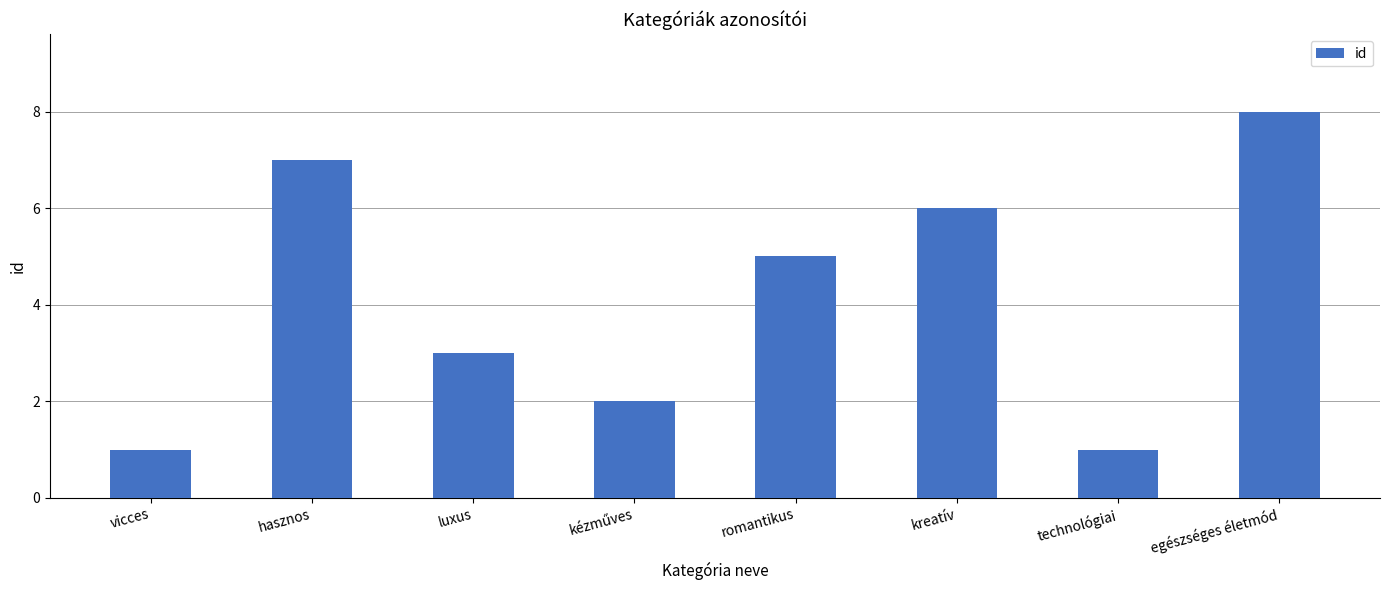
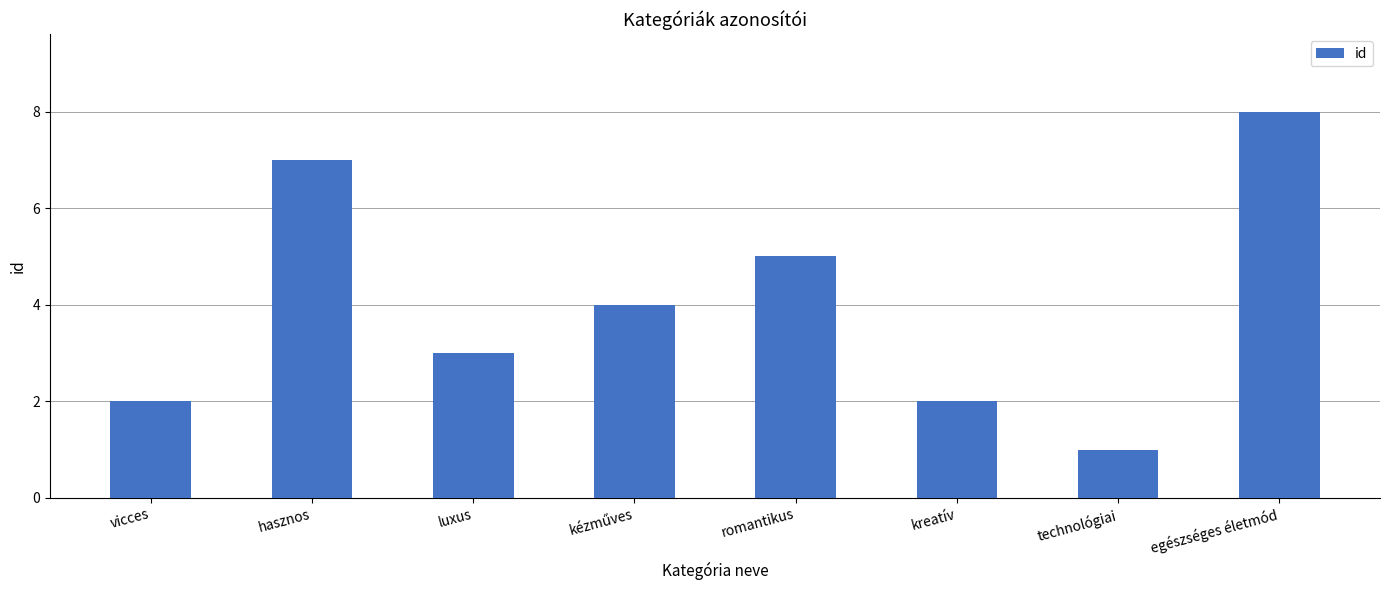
  {
-   "vicces": 1,
+   "vicces": 2,
    "hasznos": 7,
    "luxus": 3,
-   "kézműves": 2,
+   "kézműves": 4,
    "romantikus": 5,
-   "kreatív": 6,
+   "kreatív": 2,
    "technológiai": 1,
    "egészséges életmód": 8
  }
